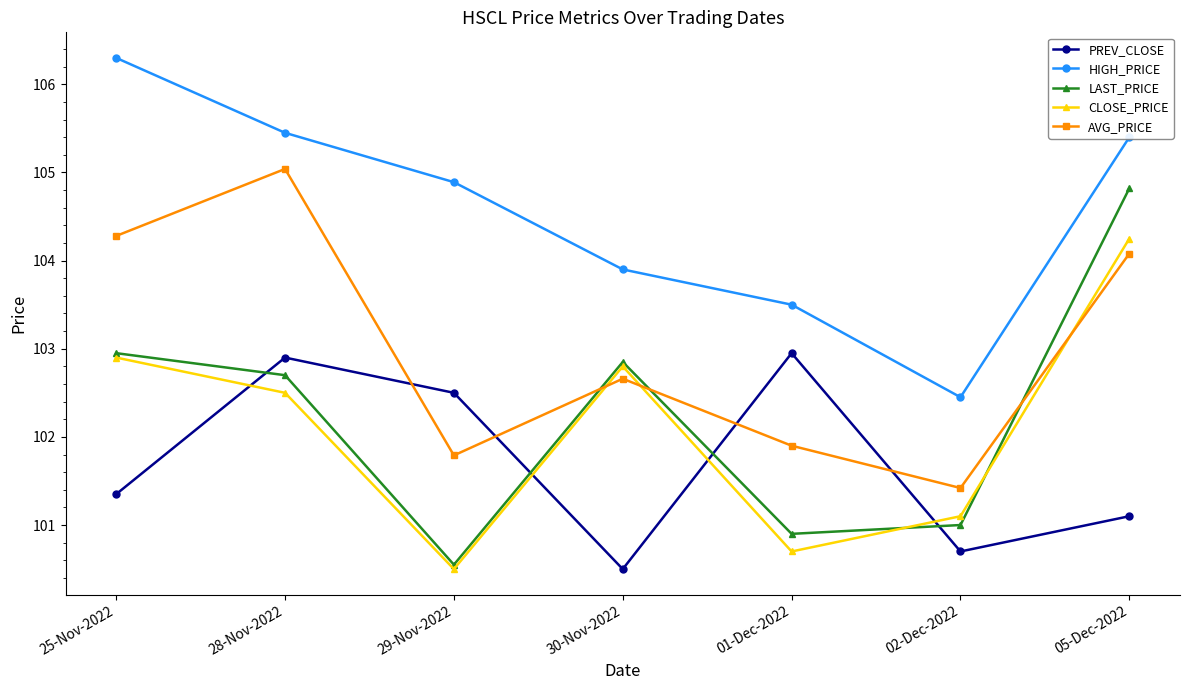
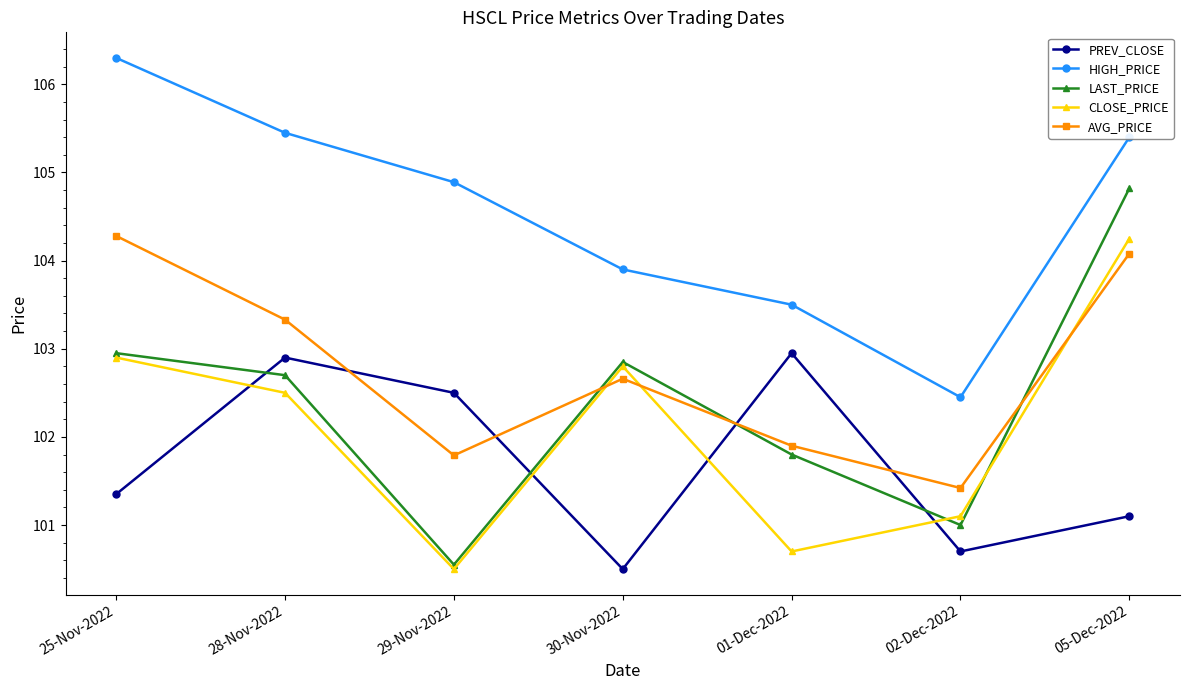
  {
    "PREV_CLOSE": {
      "25-Nov-2022": 101.4,
      "28-Nov-2022": 102.9,
      "29-Nov-2022": 102.5,
      "30-Nov-2022": 100.5,
      "01-Dec-2022": 103.0,
      "02-Dec-2022": 100.7,
      "05-Dec-2022": 101.1
    },
    "HIGH_PRICE": {
      "25-Nov-2022": 106.3,
      "28-Nov-2022": 105.5,
      "29-Nov-2022": 104.9,
      "30-Nov-2022": 103.9,
      "01-Dec-2022": 103.5,
      "02-Dec-2022": 102.5
    },
    "LAST_PRICE": {
      "25-Nov-2022": 103.0,
      "28-Nov-2022": 102.7,
      "29-Nov-2022": 100.6,
      "30-Nov-2022": 102.9,
-     "01-Dec-2022": 100.9,
+     "01-Dec-2022": 101.8,
      "02-Dec-2022": 101.0,
      "05-Dec-2022": 104.8
    },
    "CLOSE_PRICE": {
      "25-Nov-2022": 102.9,
      "28-Nov-2022": 102.5,
      "29-Nov-2022": 100.5,
      "30-Nov-2022": 102.8,
      "01-Dec-2022": 100.7,
      "02-Dec-2022": 101.1,
      "05-Dec-2022": 104.3
    },
    "AVG_PRICE": {
      "25-Nov-2022": 104.3,
-     "28-Nov-2022": 105.0,
+     "28-Nov-2022": 103.3,
      "29-Nov-2022": 101.8,
      "30-Nov-2022": 102.7,
      "01-Dec-2022": 101.9,
      "02-Dec-2022": 101.4,
      "05-Dec-2022": 104.1
    }
  }
